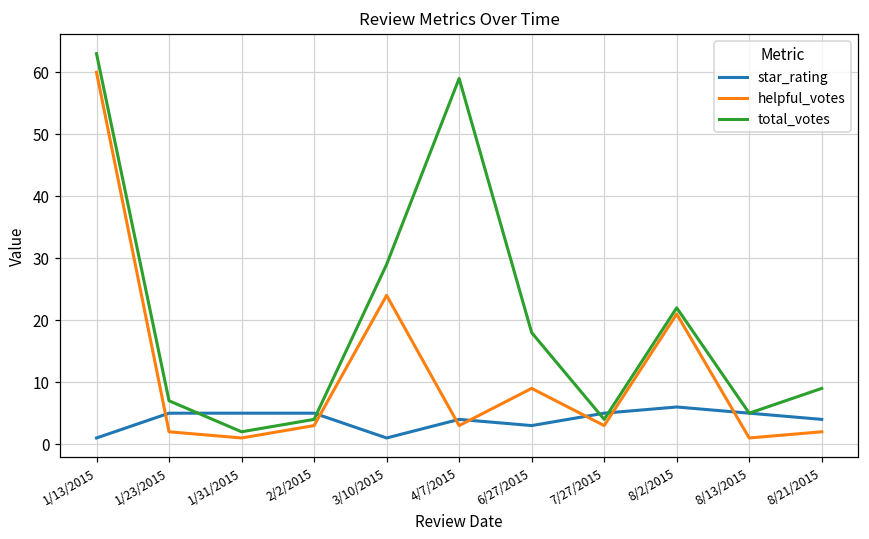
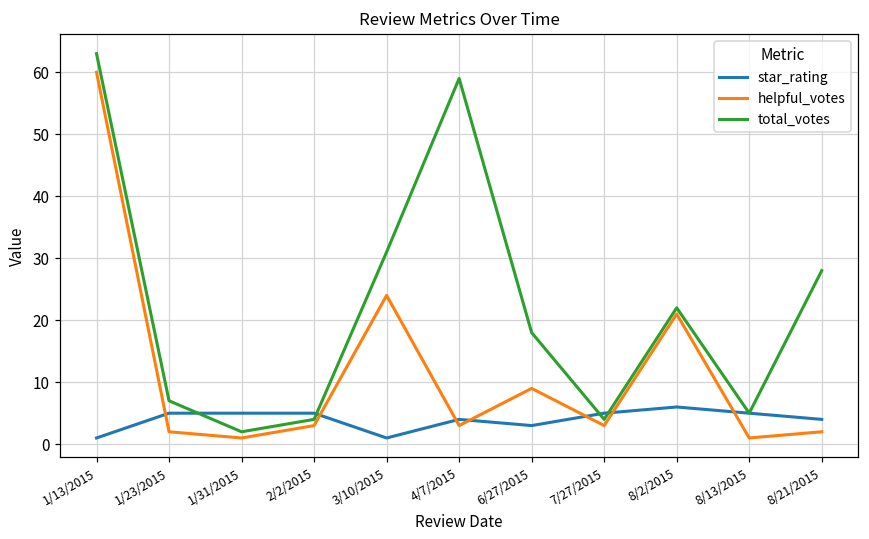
  {
    "star_rating": {
      "1/13/2015": 1,
      "1/23/2015": 5,
      "1/31/2015": 5,
      "2/2/2015": 5,
      "3/10/2015": 1,
      "4/7/2015": 4,
      "6/27/2015": 3,
      "7/27/2015": 5,
      "8/2/2015": 6,
      "8/21/2015": 4
    },
    "helpful_votes": {
      "1/13/2015": 60,
      "1/23/2015": 2,
      "1/31/2015": 1,
      "2/2/2015": 3,
      "3/10/2015": 24,
      "4/7/2015": 3,
      "6/27/2015": 9,
      "7/27/2015": 3,
      "8/2/2015": 21,
      "8/13/2015": 1,
      "8/21/2015": 2
    },
    "total_votes": {
      "1/13/2015": 63,
      "1/23/2015": 7,
      "1/31/2015": 2,
      "2/2/2015": 4,
-     "3/10/2015": 29,
+     "3/10/2015": 31,
      "4/7/2015": 59,
      "6/27/2015": 18,
      "7/27/2015": 4,
      "8/2/2015": 22,
-     "8/21/2015": 9
+     "8/21/2015": 28
    }
  }
